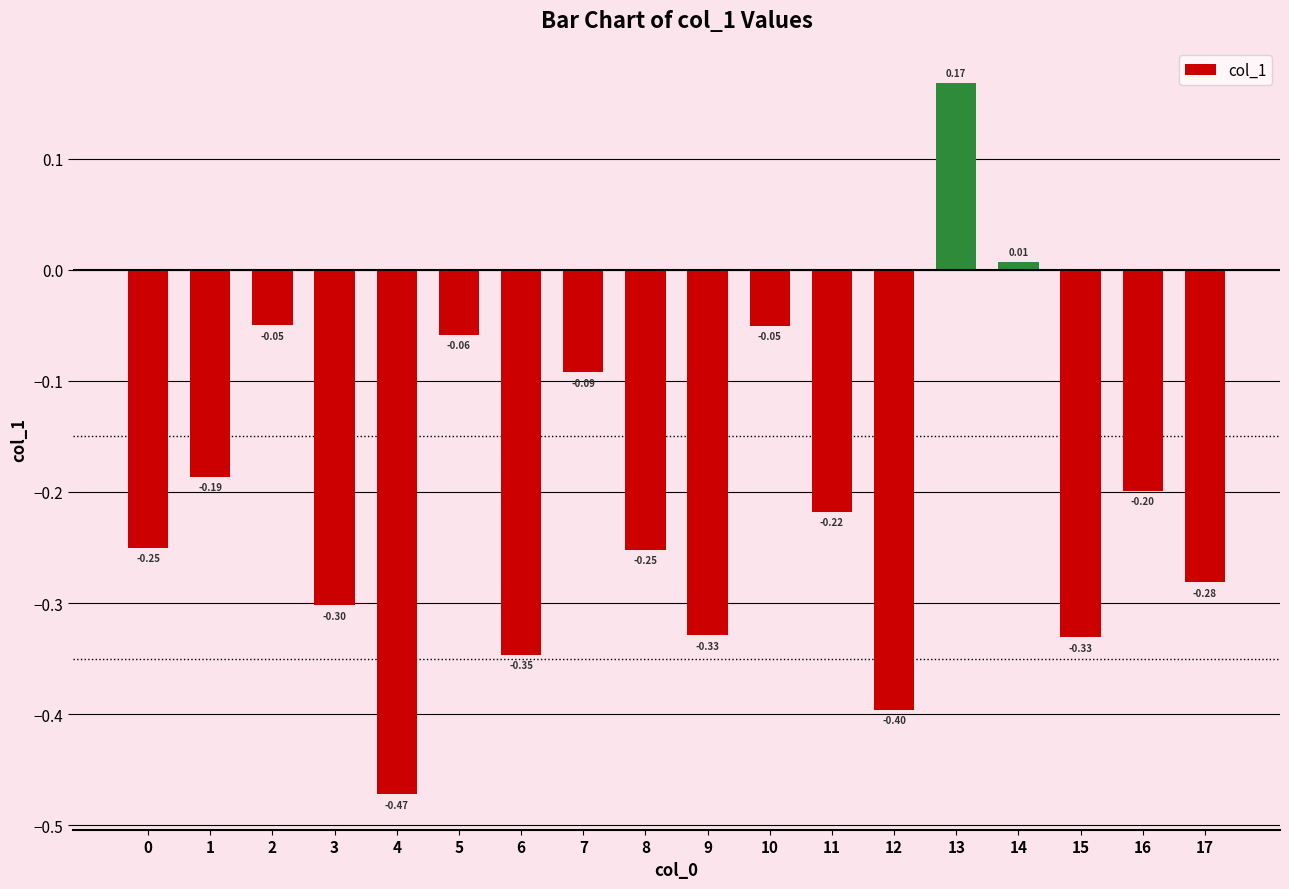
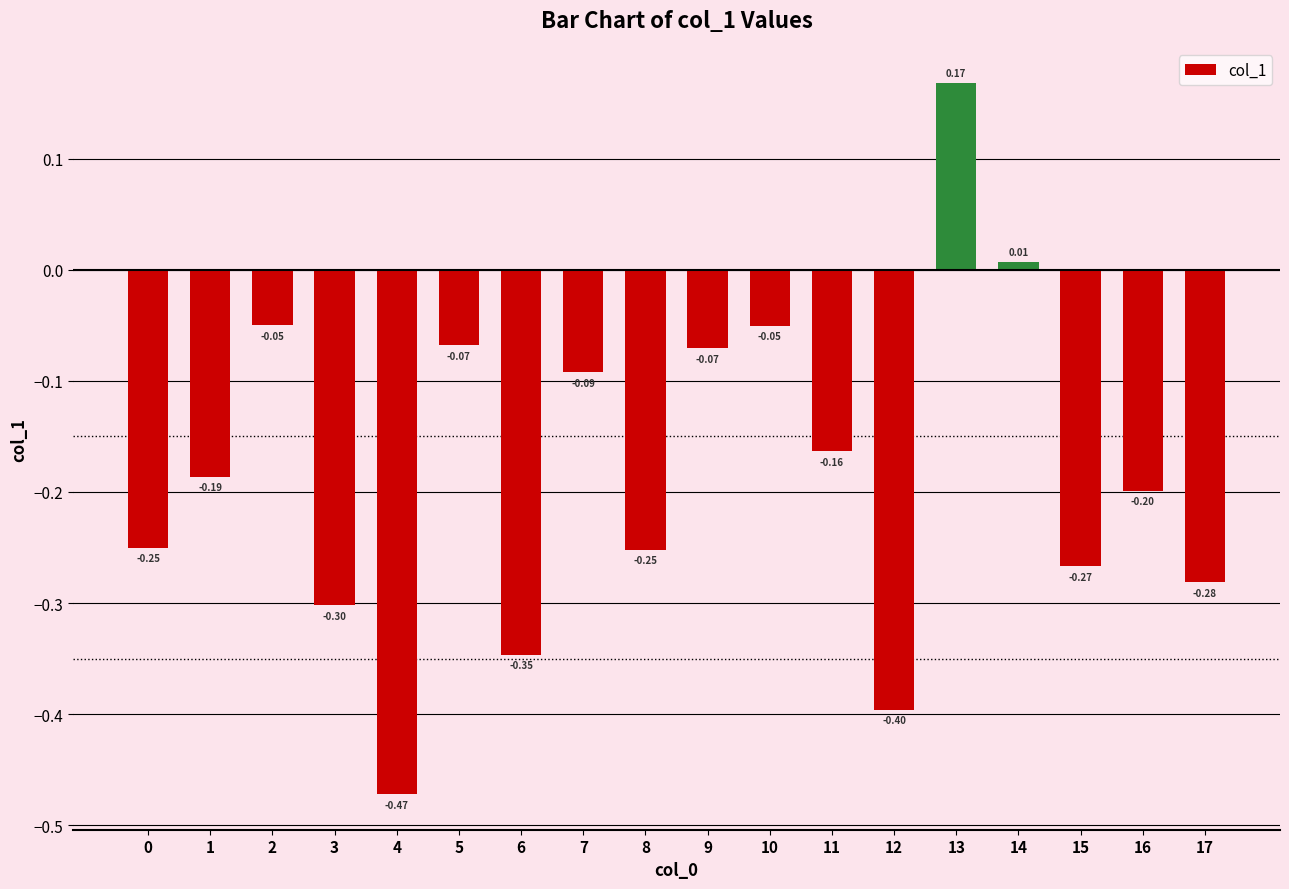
  {
    "0": -0.25,
    "1": -0.19,
    "2": -0.05,
    "3": -0.30,
    "4": -0.47,
-   "5": -0.06,
+   "5": -0.07,
    "6": -0.35,
    "7": -0.09,
    "8": -0.25,
-   "9": -0.33,
+   "9": -0.07,
    "10": -0.05,
-   "11": -0.22,
+   "11": -0.16,
    "12": -0.40,
    "13": 0.17,
    "14": 0.01,
-   "15": -0.33,
+   "15": -0.27,
    "16": -0.20,
    "17": -0.28
  }
